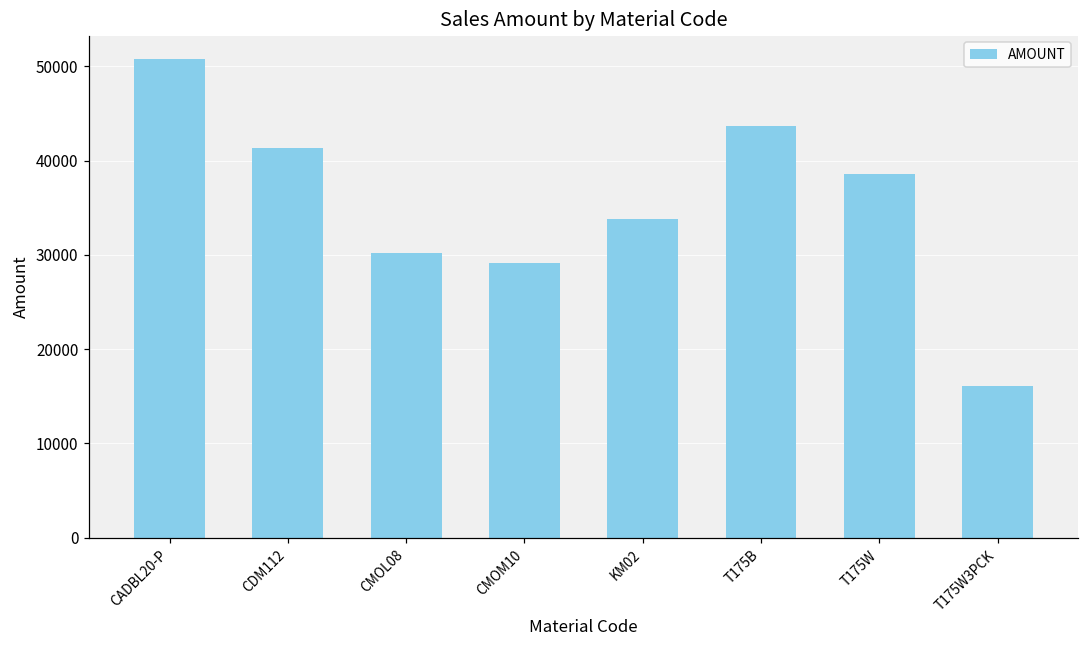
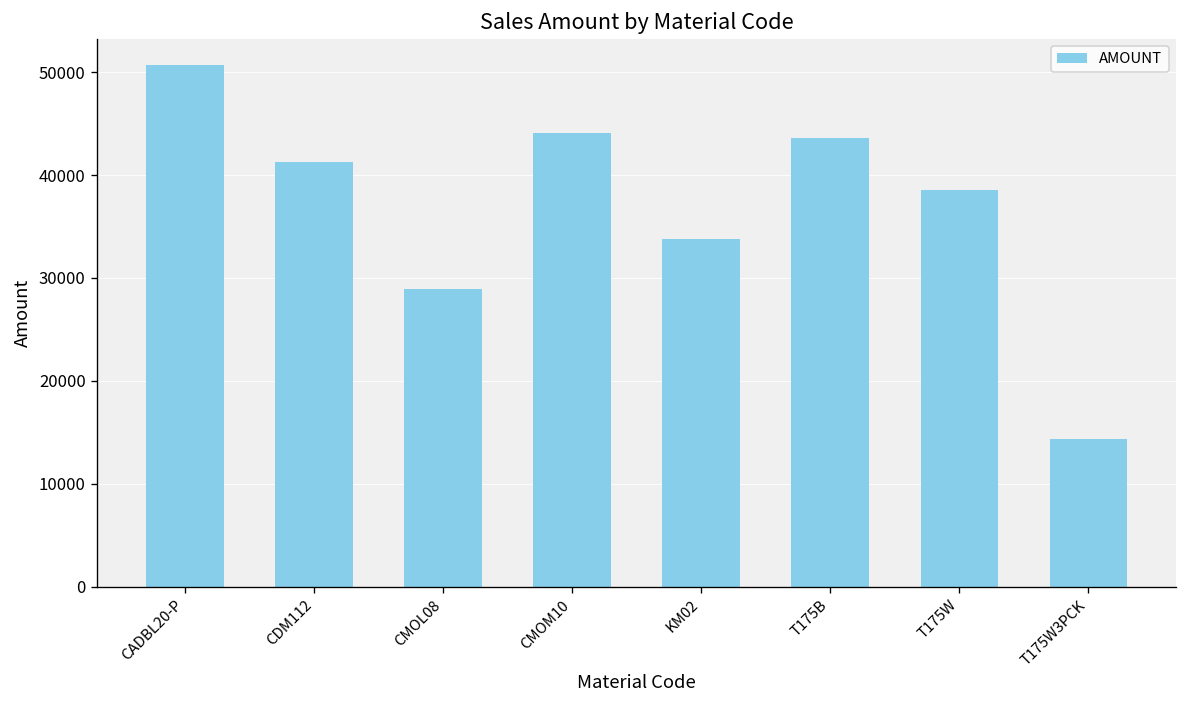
  {
    "CADBL20-P": 51000,
    "CDM112": 41000,
-   "CMOL08": 30000,
-   "CMOM10": 29000,
+   "CMOL08": 29000,
+   "CMOM10": 44000,
    "KM02": 34000,
    "T175B": 44000,
    "T175W": 39000,
-   "T175W3PCK": 16000
+   "T175W3PCK": 14000
  }
